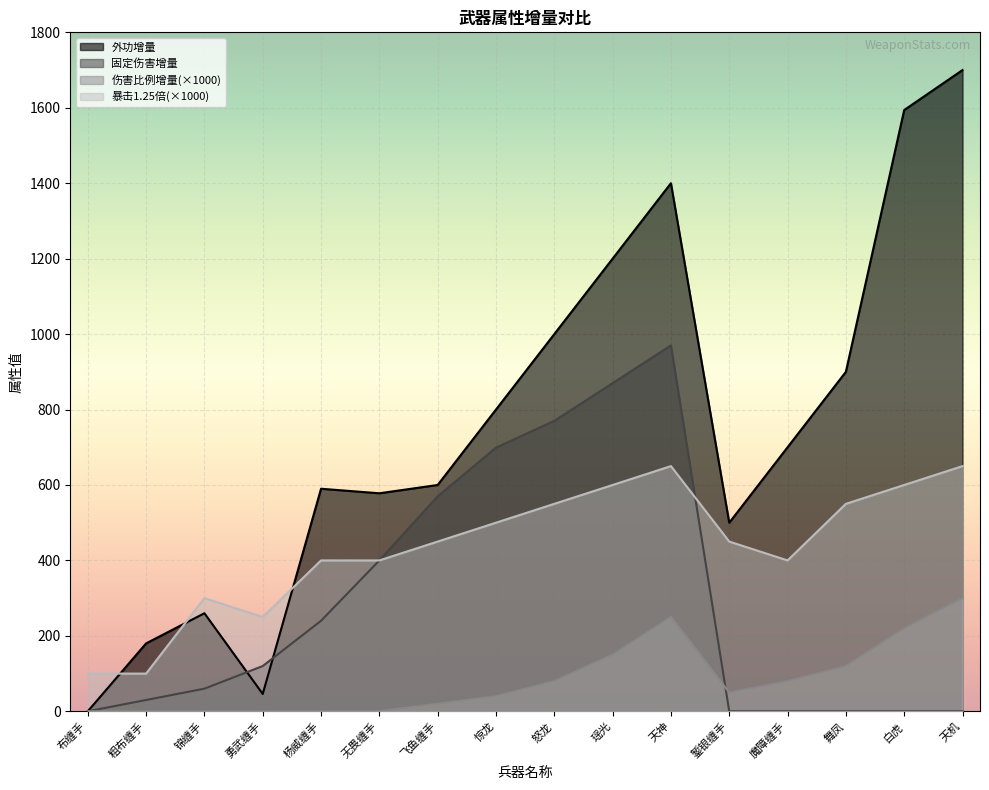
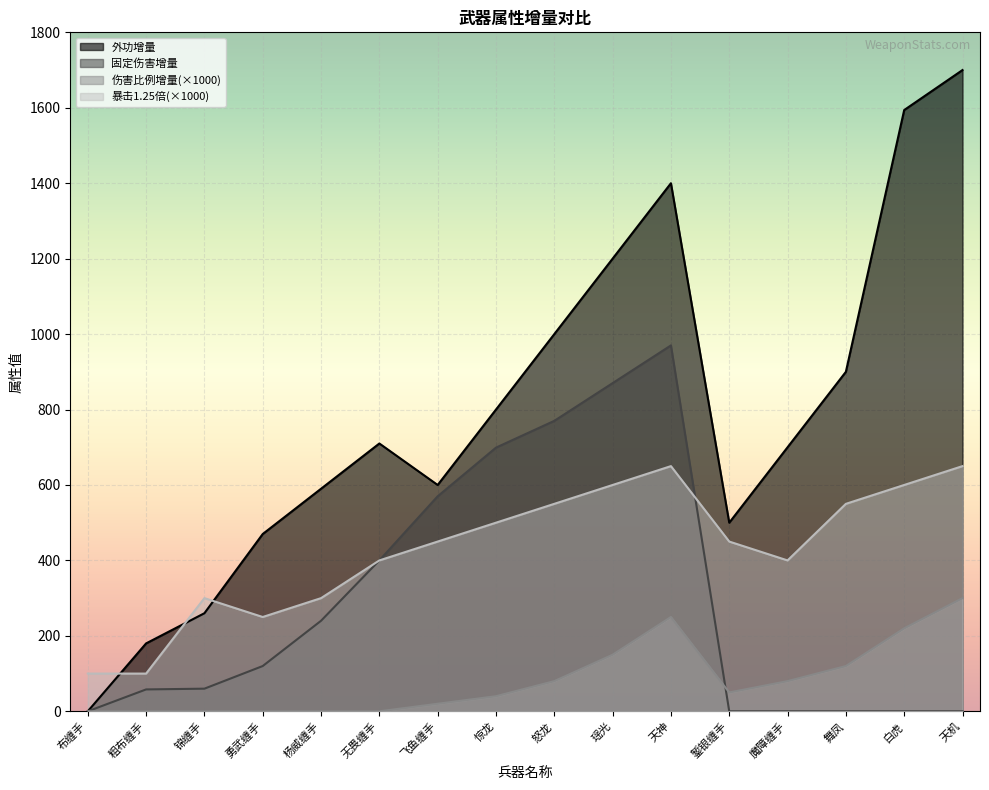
  {
    "外功增量": {
      "粗布缠手": 180,
      "锦缠手": 260,
-     "勇武缠手": 50,
+     "勇武缠手": 470,
      "杨威缠手": 590,
-     "无畏缠手": 580,
+     "无畏缠手": 710,
      "飞鱼缠手": 600,
      "惊龙": 800,
      "怒龙": 1000,
      "瑶光": 1200,
      "天神": 1400,
      "錾银缠手": 500,
      "魔障缠手": 700,
      "舞凤": 900,
      "白虎": 1590,
      "天机": 1700
    },
    "固定伤害增量": {
-     "粗布缠手": 30,
+     "粗布缠手": 60,
      "锦缠手": 60,
      "勇武缠手": 120,
      "杨威缠手": 240,
      "飞鱼缠手": 570,
      "惊龙": 700,
      "怒龙": 770,
      "瑶光": 870,
      "天神": 970,
      "錾银缠手": 0,
      "魔障缠手": 0,
      "舞凤": 0,
      "白虎": 0,
      "天机": 0
    },
    "伤害比例增量(×1000)": {
      "粗布缠手": 0,
      "锦缠手": 0,
      "勇武缠手": 0,
      "杨威缠手": 0,
      "无畏缠手": 0,
      "飞鱼缠手": 20,
      "惊龙": 40,
      "怒龙": 80,
      "瑶光": 150,
      "天神": 250,
      "錾银缠手": 50,
      "魔障缠手": 80,
      "舞凤": 120,
      "白虎": 220,
      "天机": 300
    },
    "暴击1.25倍(×1000)": {
      "布缠手": 100,
      "粗布缠手": 100,
      "锦缠手": 300,
      "勇武缠手": 250,
-     "杨威缠手": 400,
+     "杨威缠手": 300,
      "飞鱼缠手": 450,
      "惊龙": 500,
      "怒龙": 550,
      "瑶光": 600,
      "天神": 650,
      "錾银缠手": 450,
      "魔障缠手": 400,
      "舞凤": 550,
      "白虎": 600,
      "天机": 650
    }
  }
